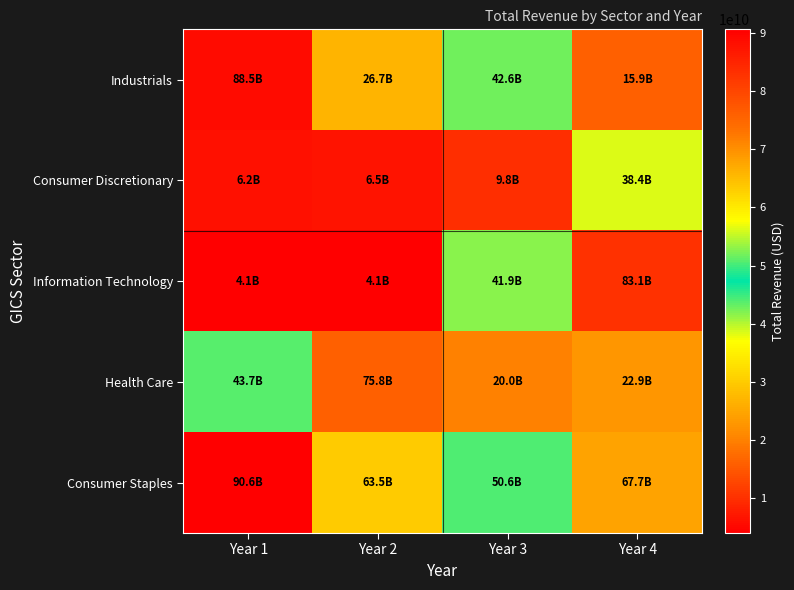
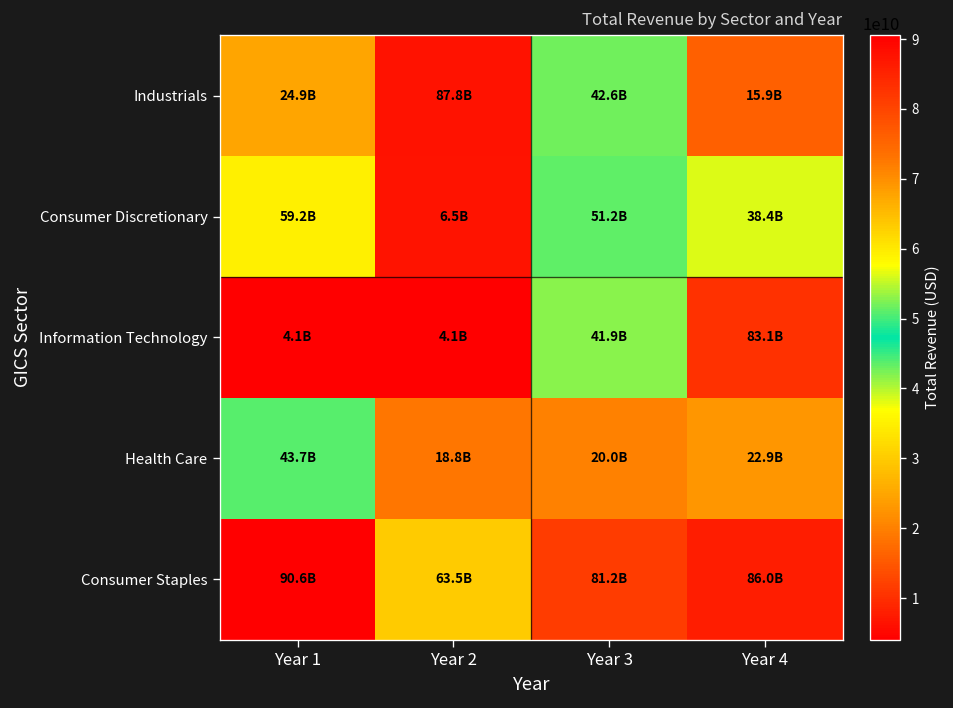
  {
    "Industrials": {
-     "Year 1": "88.5B",
-     "Year 2": "26.7B",
+     "Year 1": "24.9B",
+     "Year 2": "87.8B",
      "Year 3": "42.6B",
      "Year 4": "15.9B"
    },
    "Consumer Discretionary": {
-     "Year 1": "6.2B",
+     "Year 1": "59.2B",
      "Year 2": "6.5B",
-     "Year 3": "9.8B",
+     "Year 3": "51.2B",
      "Year 4": "38.4B"
    },
    "Information Technology": {
      "Year 1": "4.1B",
      "Year 2": "4.1B",
      "Year 3": "41.9B",
      "Year 4": "83.1B"
    },
    "Health Care": {
      "Year 1": "43.7B",
-     "Year 2": "75.8B",
+     "Year 2": "18.8B",
      "Year 3": "20.0B",
      "Year 4": "22.9B"
    },
    "Consumer Staples": {
      "Year 1": "90.6B",
      "Year 2": "63.5B",
-     "Year 3": "50.6B",
-     "Year 4": "67.7B"
+     "Year 3": "81.2B",
+     "Year 4": "86.0B"
    }
  }
